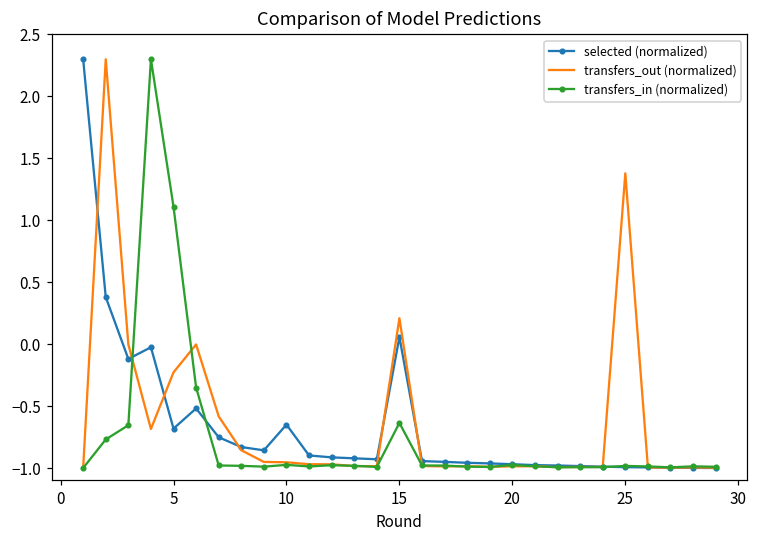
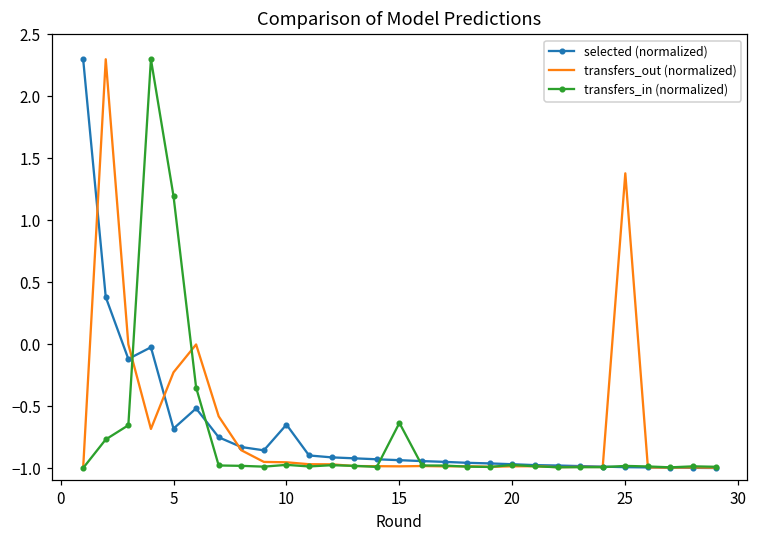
  {
    "selected (normalized)": {
      "5": -0.68,
      "10": -0.65,
-     "15": 0.06
+     "15": -0.94
    },
    "transfers_out (normalized)": {
      "5": -0.23,
-     "15": 0.21,
+     "15": -0.99,
      "25": 1.38
    },
    "transfers_in (normalized)": {
-     "5": 1.11,
+     "5": 1.19,
      "15": -0.64
    }
  }
